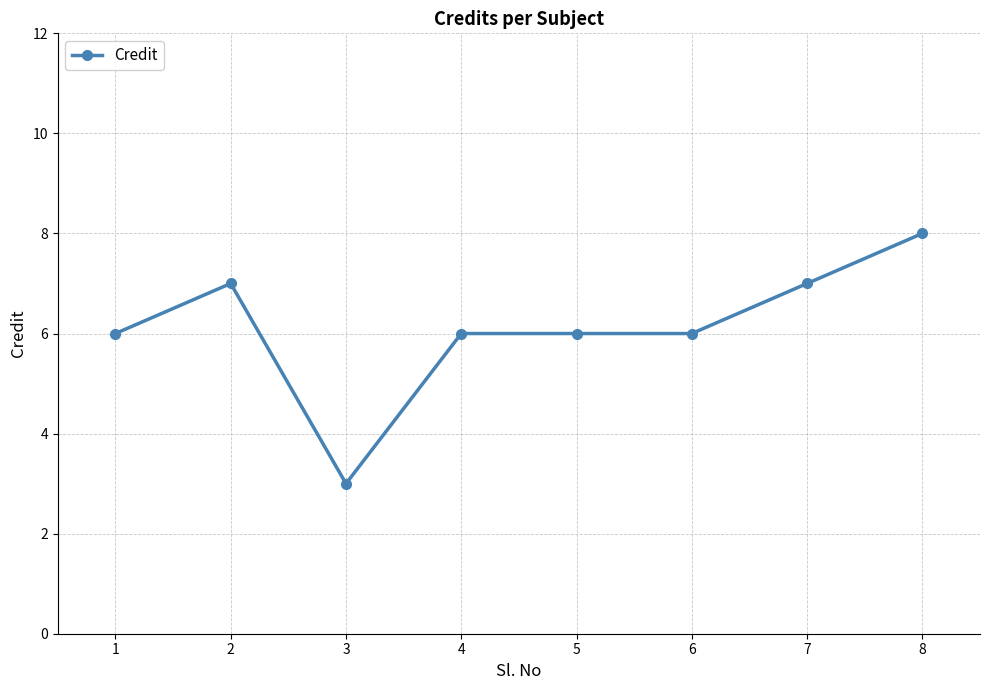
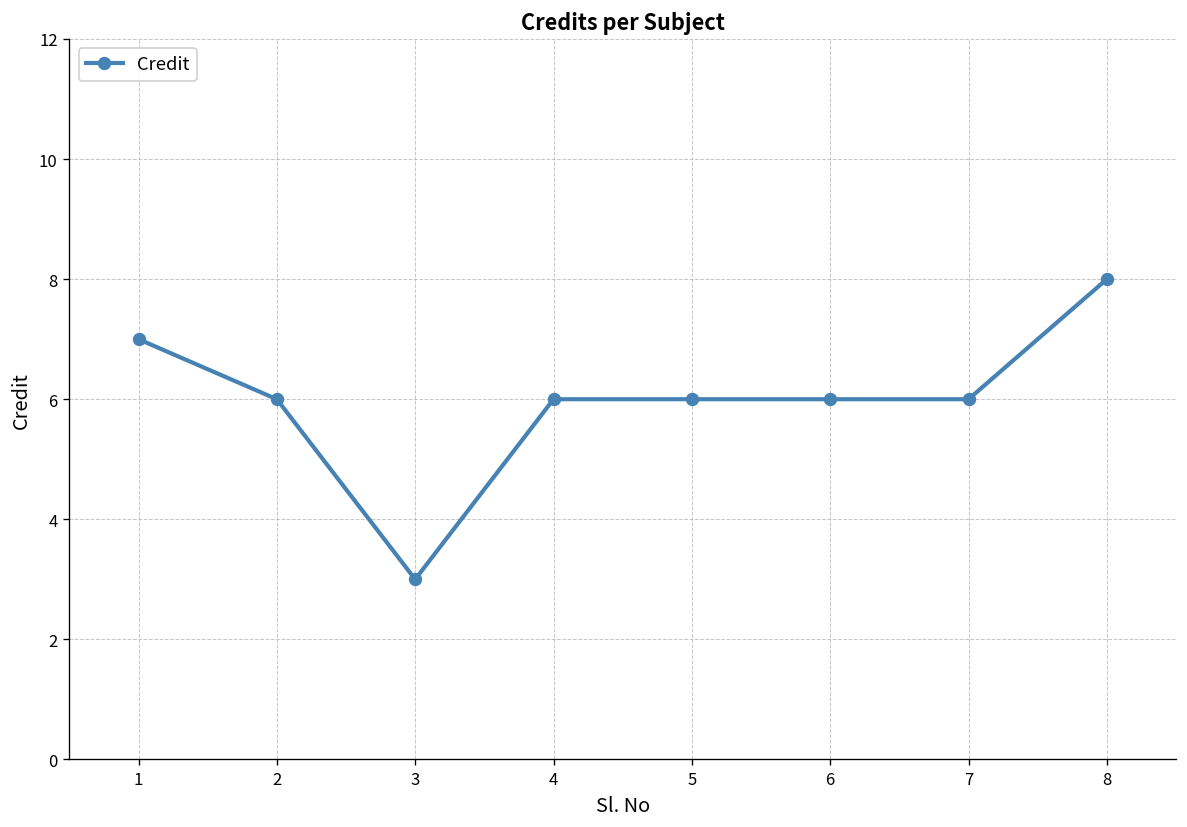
  {
-   "1": 6,
-   "2": 7,
+   "1": 7,
+   "2": 6,
    "3": 3,
    "4": 6,
    "5": 6,
    "6": 6,
-   "7": 7,
+   "7": 6,
    "8": 8
  }
